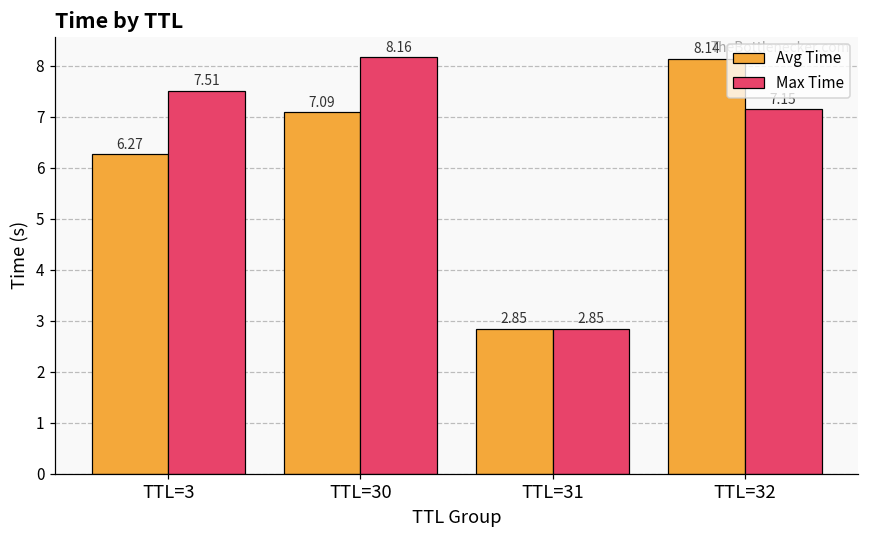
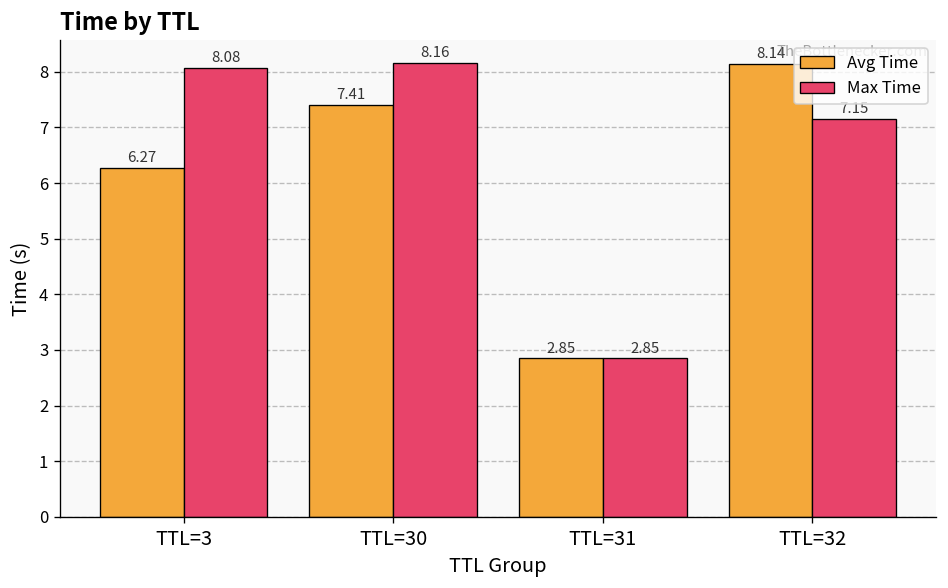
  {
    "Avg Time": {
      "TTL=3": 6.27,
-     "TTL=30": 7.09,
+     "TTL=30": 7.41,
      "TTL=31": 2.85
    },
    "Max Time": {
-     "TTL=3": 7.51,
+     "TTL=3": 8.08,
      "TTL=30": 8.16,
      "TTL=31": 2.85
    }
  }
